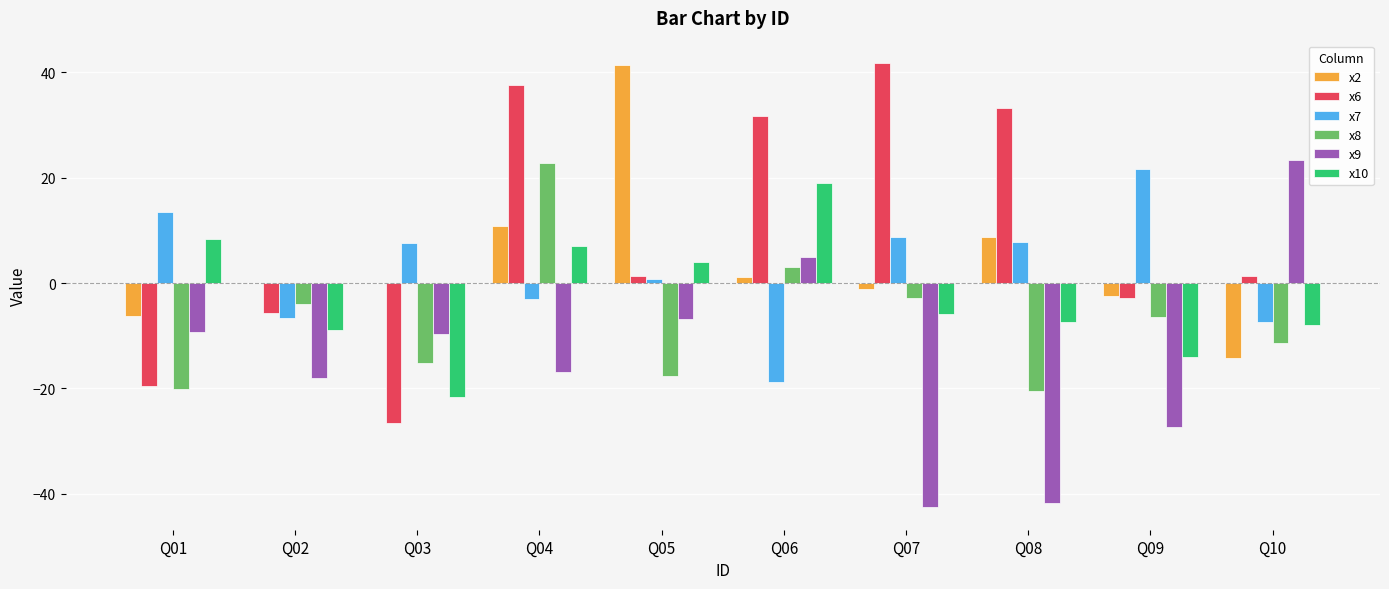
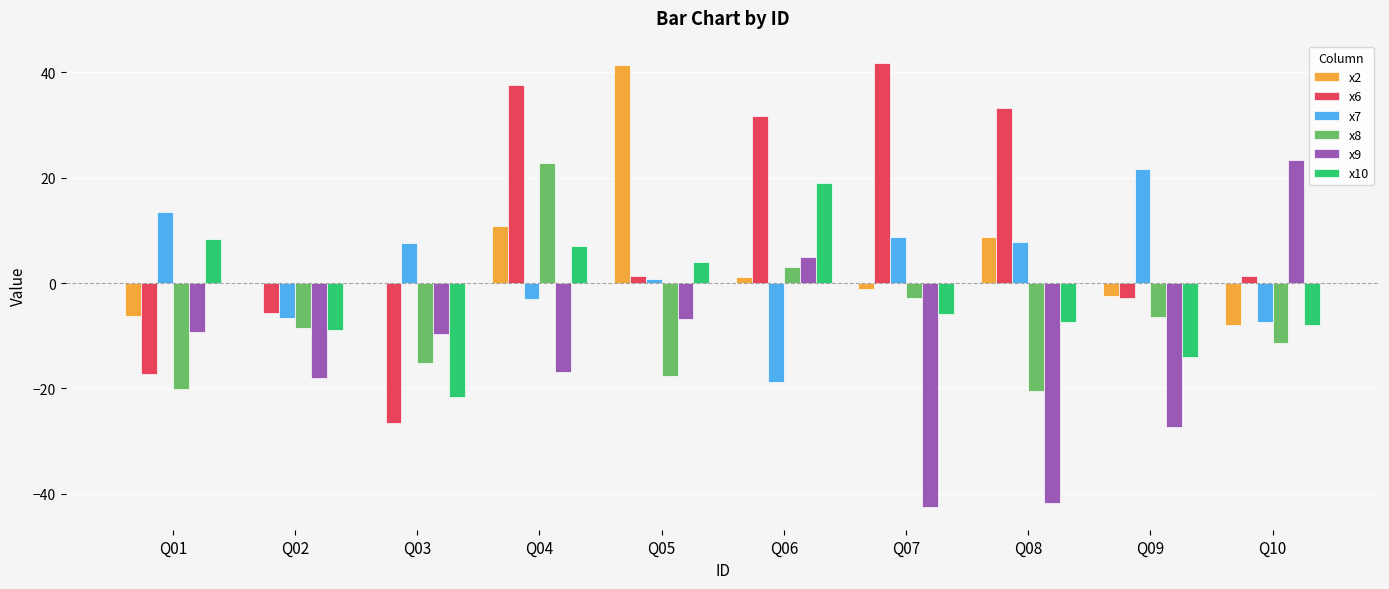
  {
    "x2": {
      "Q01": -6,
      "Q04": 11,
      "Q05": 41,
      "Q06": 1,
      "Q07": -1,
      "Q08": 9,
      "Q09": -2,
-     "Q10": -14
+     "Q10": -8
    },
    "x6": {
-     "Q01": -20,
+     "Q01": -17,
      "Q02": -6,
      "Q03": -27,
      "Q04": 38,
      "Q05": 1,
      "Q06": 32,
      "Q07": 42,
      "Q08": 33,
      "Q09": -3,
      "Q10": 1
    },
    "x7": {
      "Q01": 13,
      "Q02": -7,
      "Q03": 8,
      "Q04": -3,
      "Q05": 1,
      "Q06": -19,
      "Q07": 9,
      "Q08": 8,
      "Q09": 22,
      "Q10": -7
    },
    "x8": {
      "Q01": -20,
-     "Q02": -4,
+     "Q02": -8,
      "Q03": -15,
      "Q04": 23,
      "Q05": -18,
      "Q06": 3,
      "Q07": -3,
      "Q08": -20,
      "Q09": -6,
      "Q10": -11
    },
    "x9": {
      "Q01": -9,
      "Q02": -18,
      "Q03": -10,
      "Q04": -17,
      "Q05": -7,
      "Q06": 5,
      "Q07": -43,
      "Q08": -42,
      "Q09": -27,
      "Q10": 23
    },
    "x10": {
      "Q01": 8,
      "Q02": -9,
      "Q03": -22,
      "Q04": 7,
      "Q05": 4,
      "Q06": 19,
      "Q07": -6,
      "Q08": -7,
      "Q09": -14,
      "Q10": -8
    }
  }
